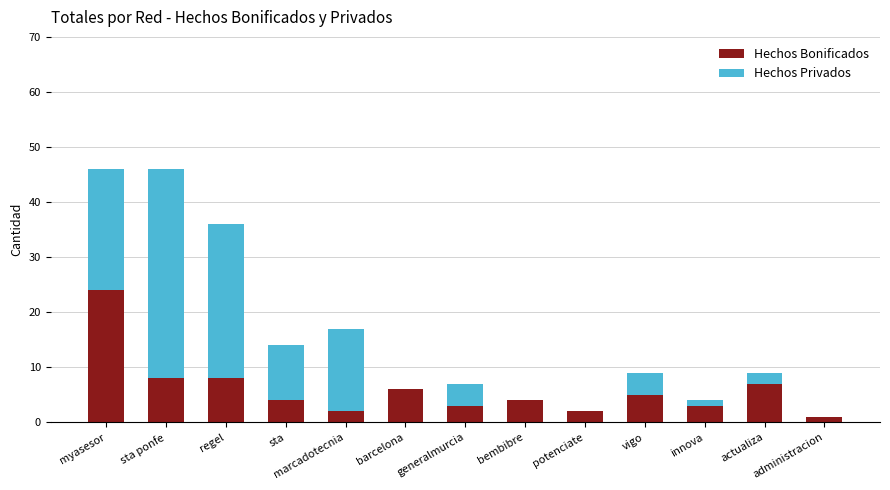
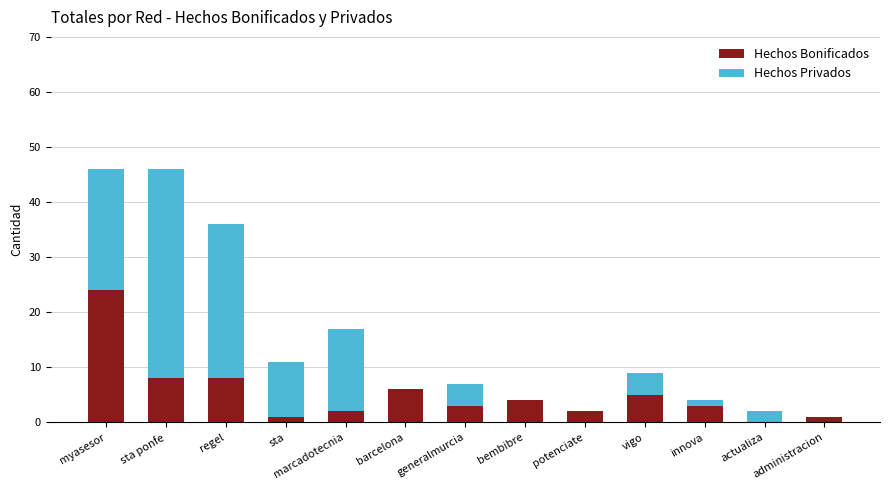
  {
    "Hechos Bonificados": {
      "myasesor": 24,
      "sta ponfe": 8,
      "regel": 8,
-     "sta": 4,
+     "sta": 1,
      "marcadotecnia": 2,
      "barcelona": 6,
      "generalmurcia": 3,
      "bembibre": 4,
      "potenciate": 2,
      "vigo": 5,
      "innova": 3,
-     "actualiza": 7,
+     "actualiza": 0,
      "administracion": 1
    },
    "Hechos Privados": {
      "myasesor": 22,
      "sta ponfe": 38,
      "regel": 28,
      "sta": 10,
      "marcadotecnia": 15,
      "barcelona": 0,
      "generalmurcia": 4,
      "bembibre": 0,
      "potenciate": 0,
      "vigo": 4,
      "innova": 1,
      "actualiza": 2,
      "administracion": 0
    }
  }
